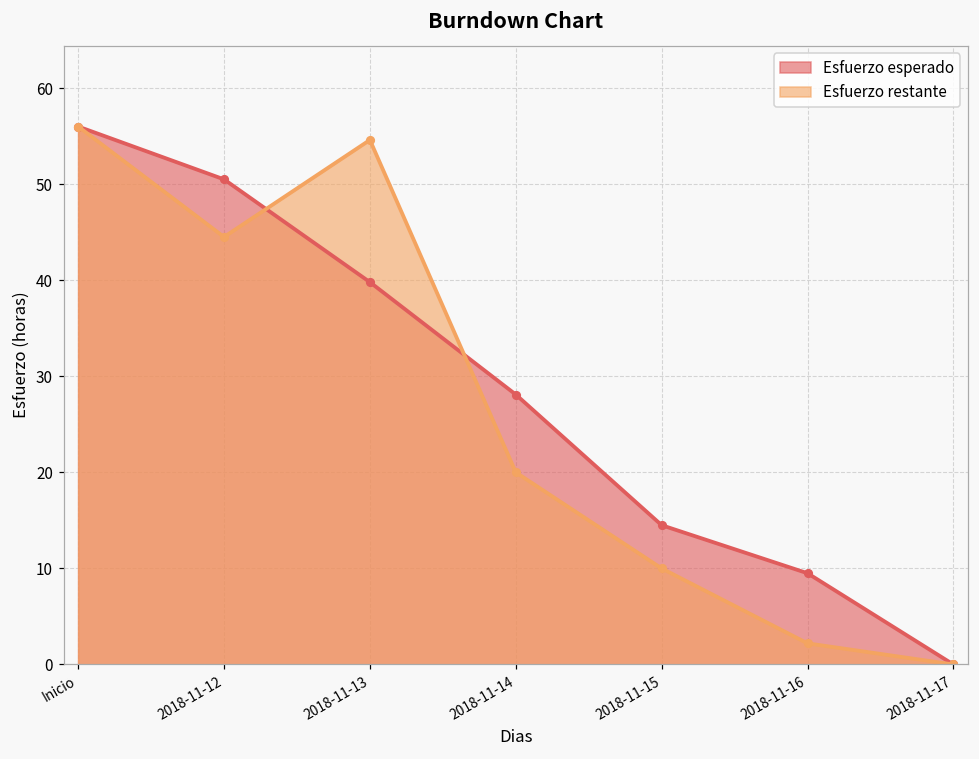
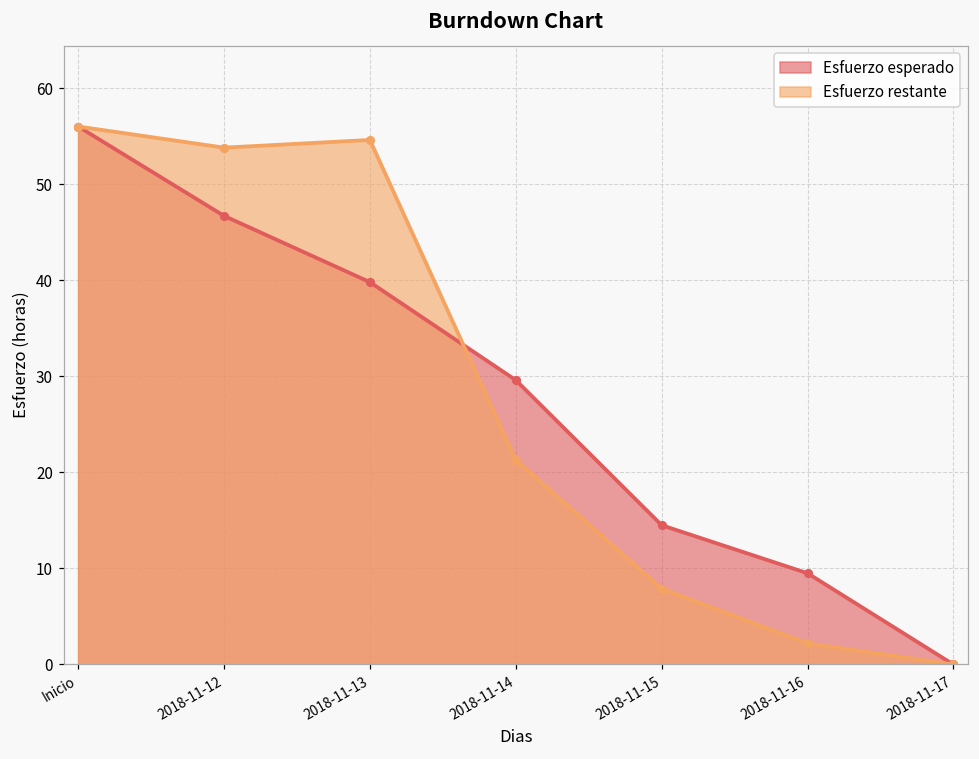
  {
    "Esfuerzo esperado": {
-     "2018-11-12": 51,
+     "2018-11-12": 47,
      "2018-11-13": 40,
-     "2018-11-14": 28,
+     "2018-11-14": 30,
      "2018-11-15": 15,
      "2018-11-16": 10
    },
    "Esfuerzo restante": {
-     "2018-11-12": 45,
+     "2018-11-12": 54,
      "2018-11-13": 55,
-     "2018-11-14": 20,
-     "2018-11-15": 10,
+     "2018-11-14": 21,
+     "2018-11-15": 8,
      "2018-11-16": 2
    }
  }
